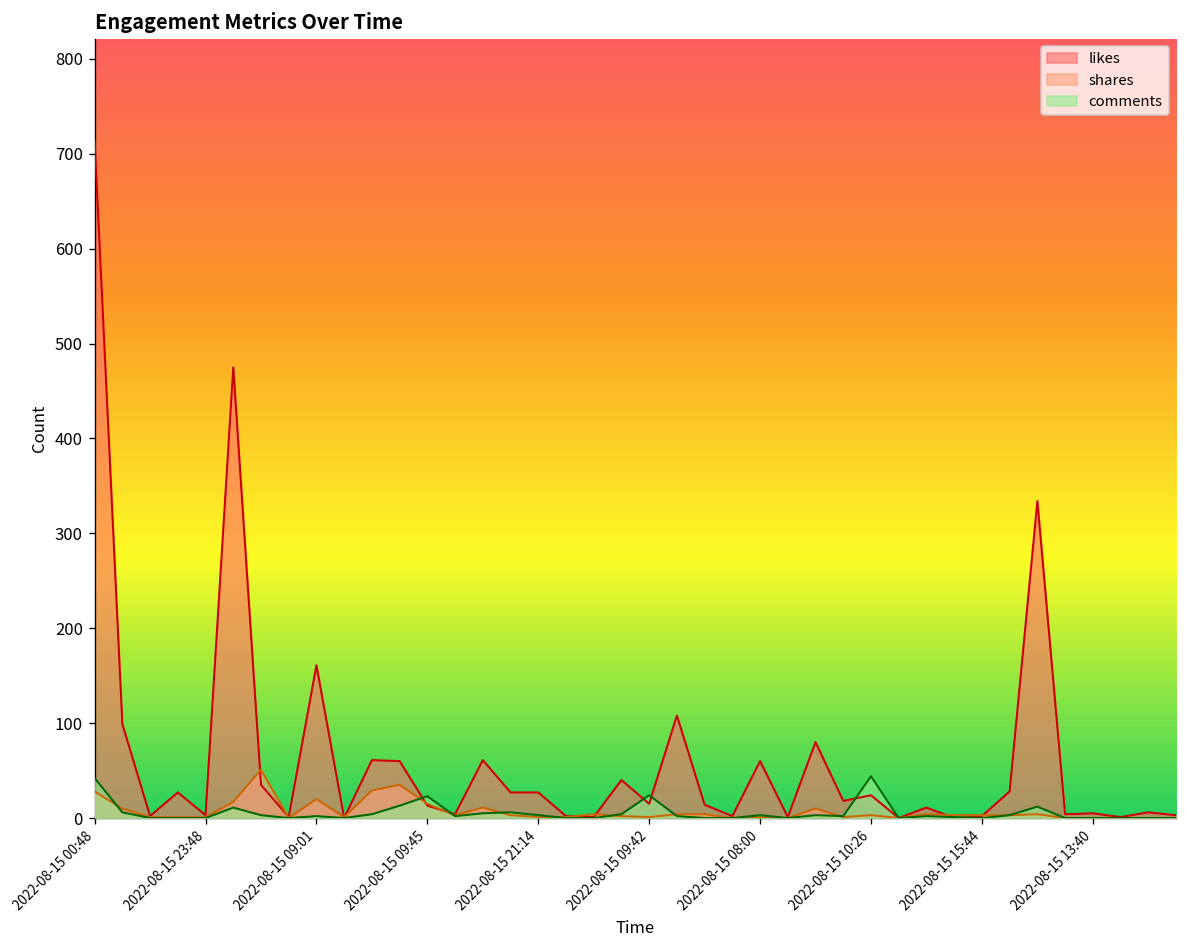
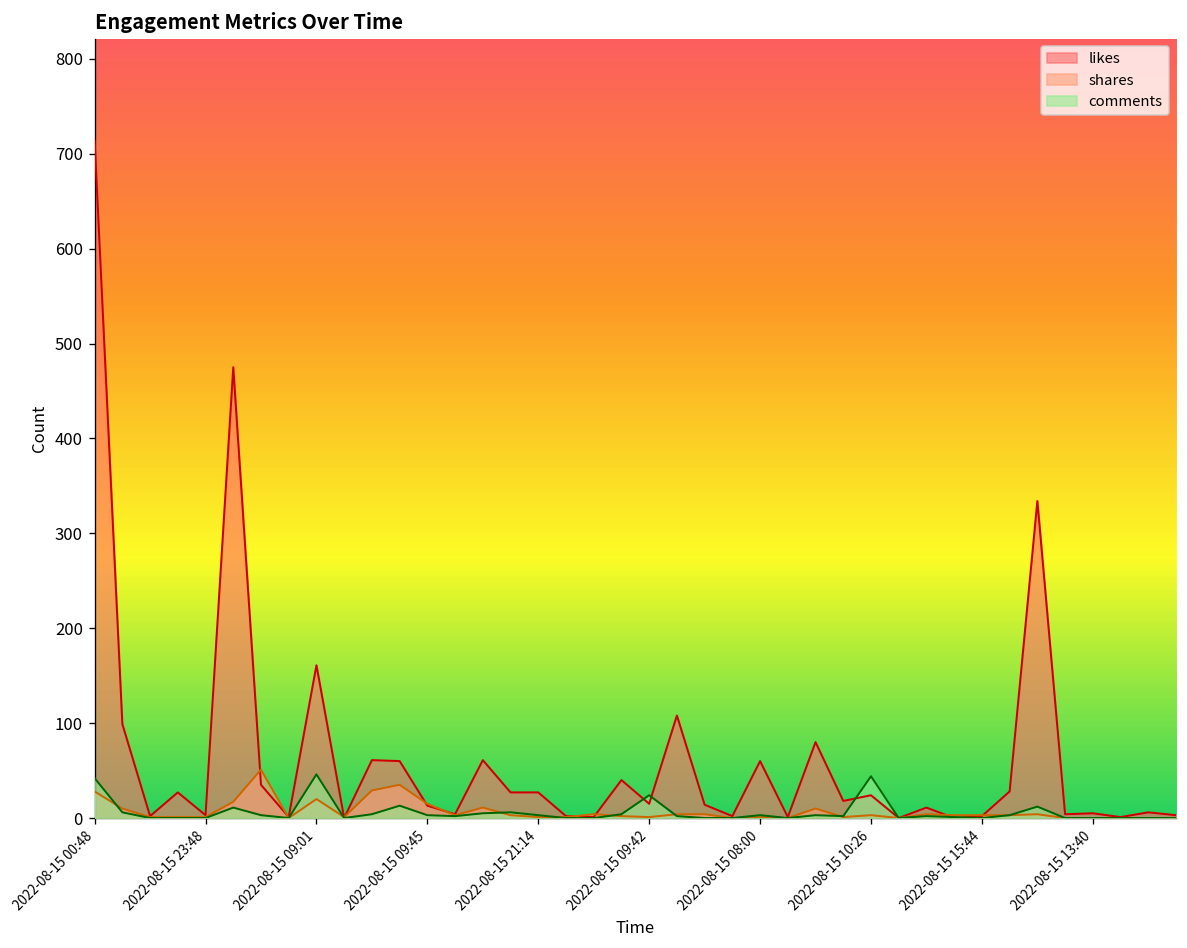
  {
    "comments": {
      "2022-08-15 00:48": 40,
-     "2022-08-15 09:01": 0,
-     "2022-08-15 09:45": 20,
+     "2022-08-15 09:01": 50,
+     "2022-08-15 09:45": 0,
      "2022-08-15 09:42": 20,
      "2022-08-15 10:26": 40
    }
  }
